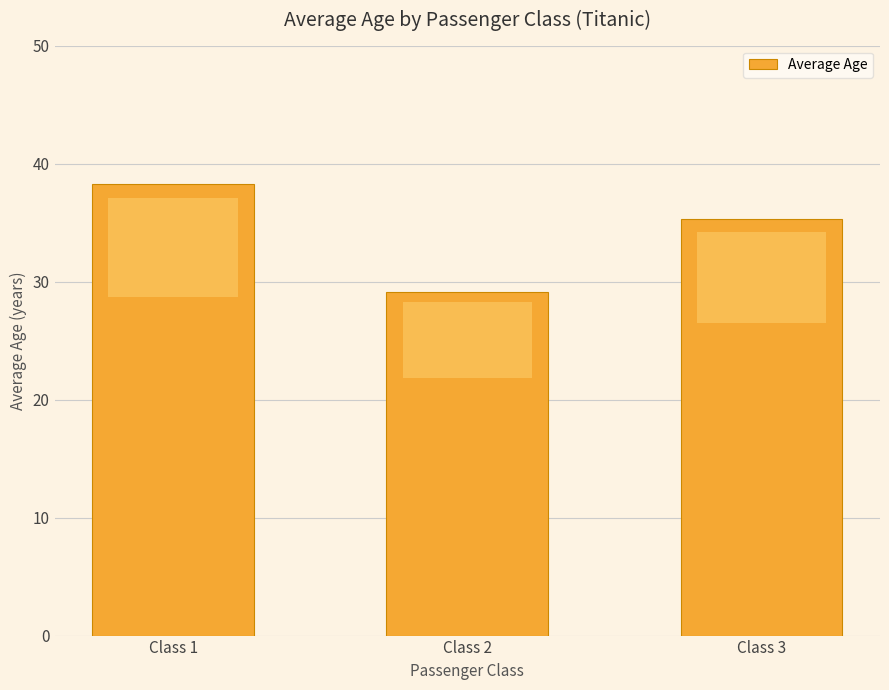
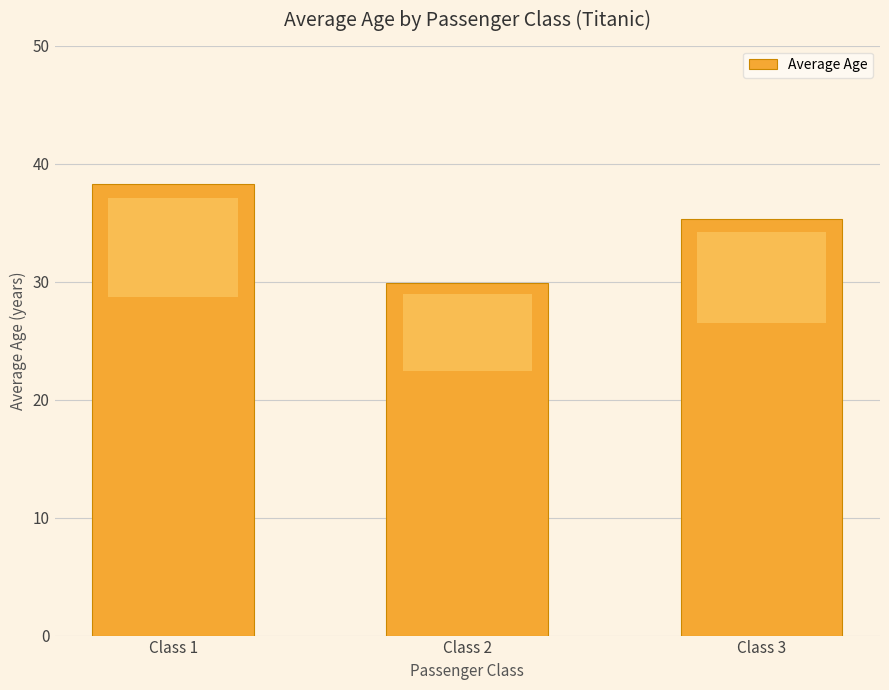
  {
    "Class 1": 38.2,
-   "Class 2": 29.1,
+   "Class 2": 29.9,
    "Class 3": 35.3
  }
